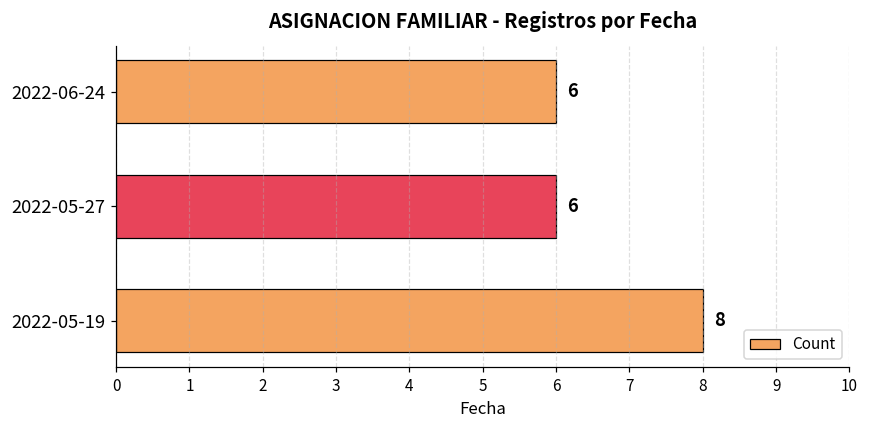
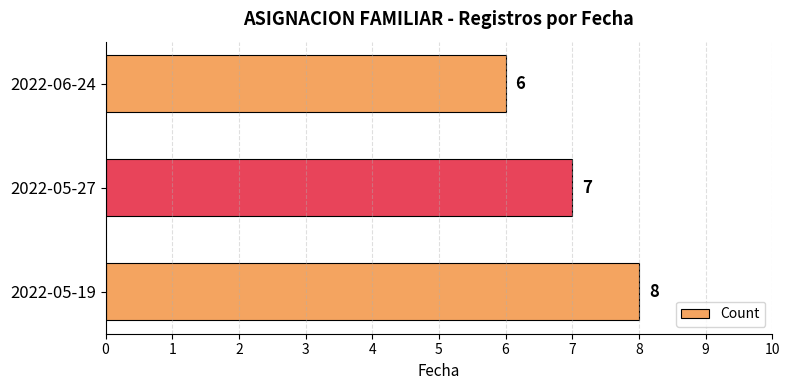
  {
    "2022-06-24": 6,
-   "2022-05-27": 6,
+   "2022-05-27": 7,
    "2022-05-19": 8
  }
